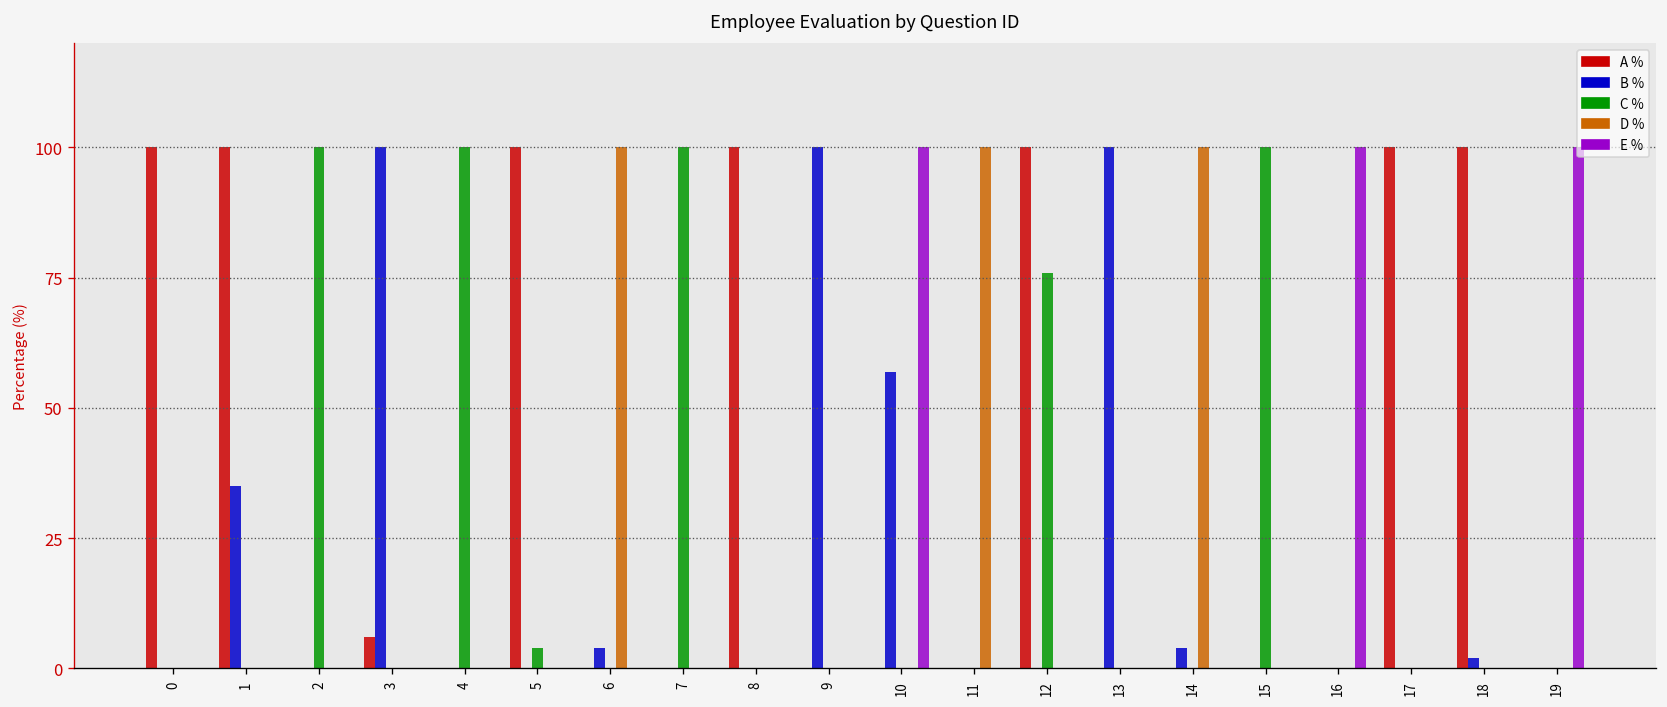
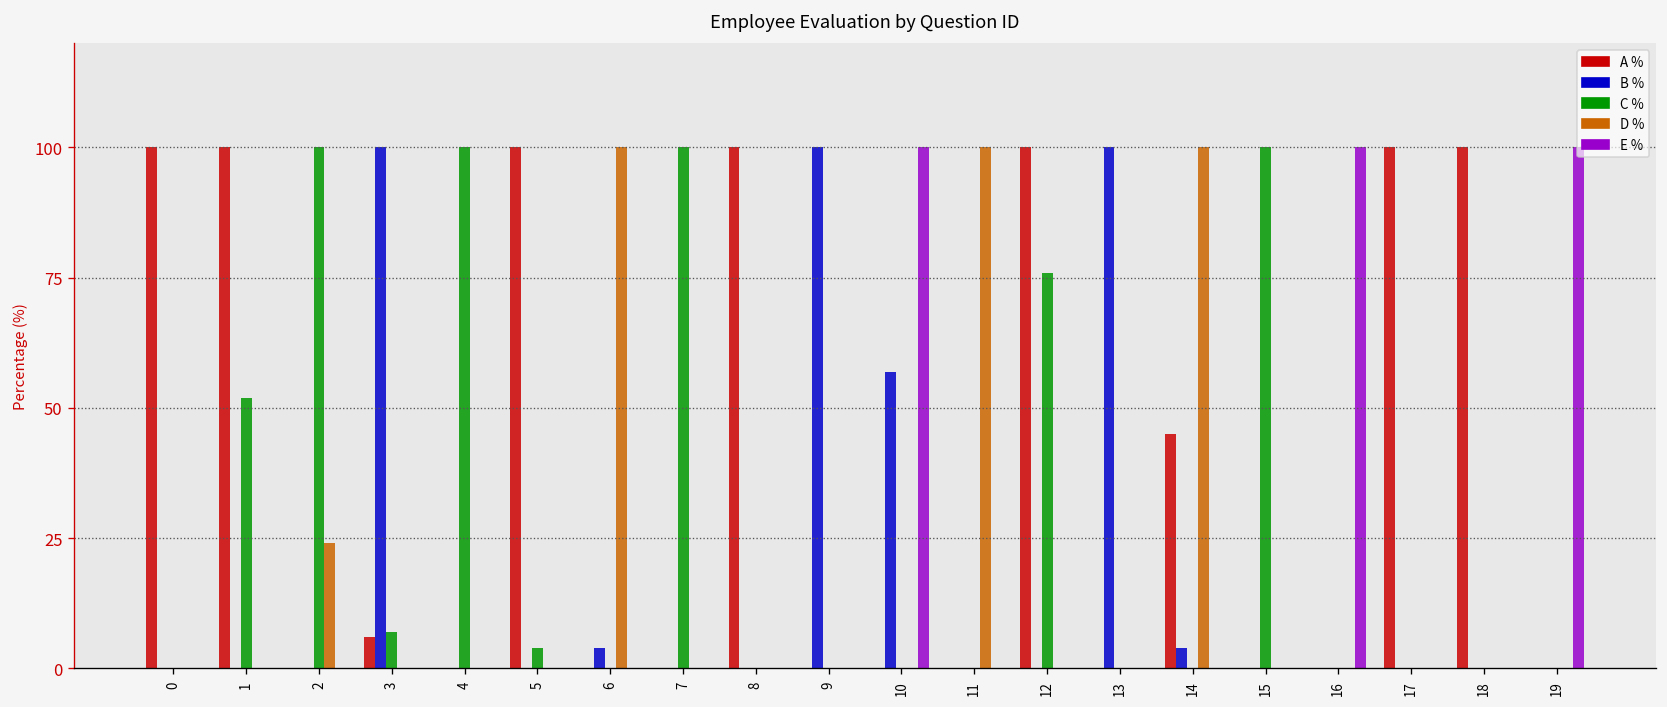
  {
    "A %": {
      "0": 100,
      "1": 100,
      "2": 0,
      "3": 6,
      "4": 0,
      "5": 100,
      "6": 0,
      "7": 0,
      "8": 100,
      "9": 0,
      "10": 0,
      "11": 0,
      "12": 100,
      "13": 0,
-     "14": 0,
+     "14": 45,
      "15": 0,
      "16": 0,
      "17": 100,
      "18": 100,
      "19": 0
    },
    "B %": {
      "0": 0,
-     "1": 35,
+     "1": 0,
      "2": 0,
      "3": 100,
      "4": 0,
      "5": 0,
      "6": 4,
      "7": 0,
      "8": 0,
      "9": 100,
      "10": 57,
      "11": 0,
      "12": 0,
      "13": 100,
      "14": 4,
      "15": 0,
      "16": 0,
      "17": 0,
-     "18": 2,
+     "18": 0,
      "19": 0
    },
    "C %": {
      "0": 0,
-     "1": 0,
+     "1": 52,
      "2": 100,
-     "3": 0,
+     "3": 7,
      "4": 100,
      "5": 4,
      "6": 0,
      "7": 100,
      "8": 0,
      "9": 0,
      "10": 0,
      "11": 0,
      "12": 76,
      "13": 0,
      "14": 0,
      "15": 100,
      "16": 0,
      "17": 0,
      "18": 0,
      "19": 0
    },
    "D %": {
      "0": 0,
      "1": 0,
-     "2": 0,
+     "2": 24,
      "3": 0,
      "4": 0,
      "5": 0,
      "6": 100,
      "7": 0,
      "8": 0,
      "9": 0,
      "10": 0,
      "11": 100,
      "12": 0,
      "13": 0,
      "14": 100,
      "15": 0,
      "16": 0,
      "17": 0,
      "18": 0,
      "19": 0
    },
    "E %": {
      "0": 0,
      "1": 0,
      "2": 0,
      "3": 0,
      "4": 0,
      "5": 0,
      "6": 0,
      "7": 0,
      "8": 0,
      "9": 0,
      "10": 100,
      "11": 0,
      "12": 0,
      "13": 0,
      "14": 0,
      "15": 0,
      "16": 100,
      "17": 0,
      "18": 0,
      "19": 100
    }
  }
